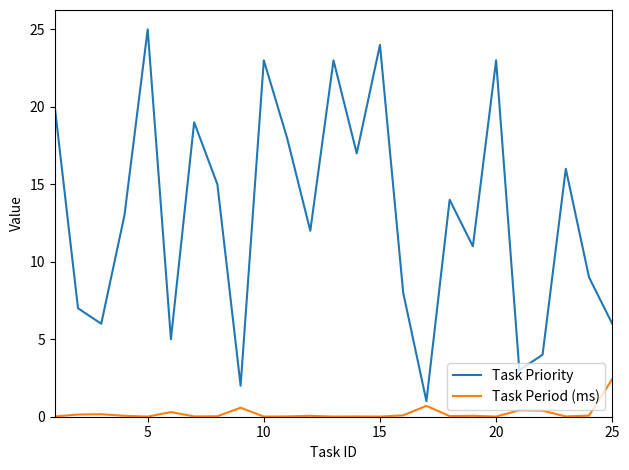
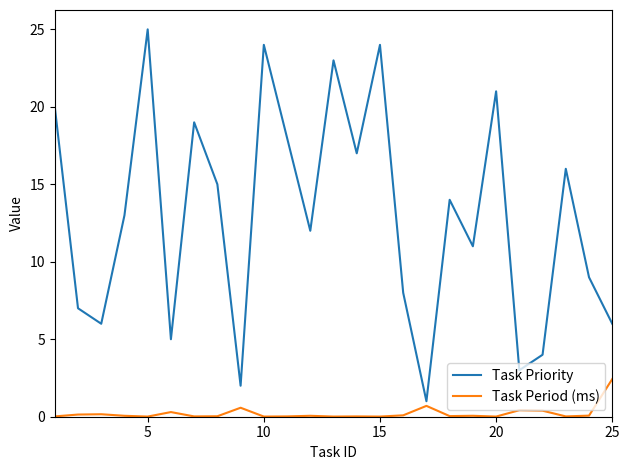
  {
    "Task Priority": {
      "5": 25,
-     "10": 23,
+     "10": 24,
      "15": 24,
-     "20": 23,
+     "20": 21,
      "25": 6
    },
    "Task Period (ms)": {
      "5": 0,
      "10": 0,
      "15": 0,
      "20": 0,
      "25": 2.4
    }
  }
